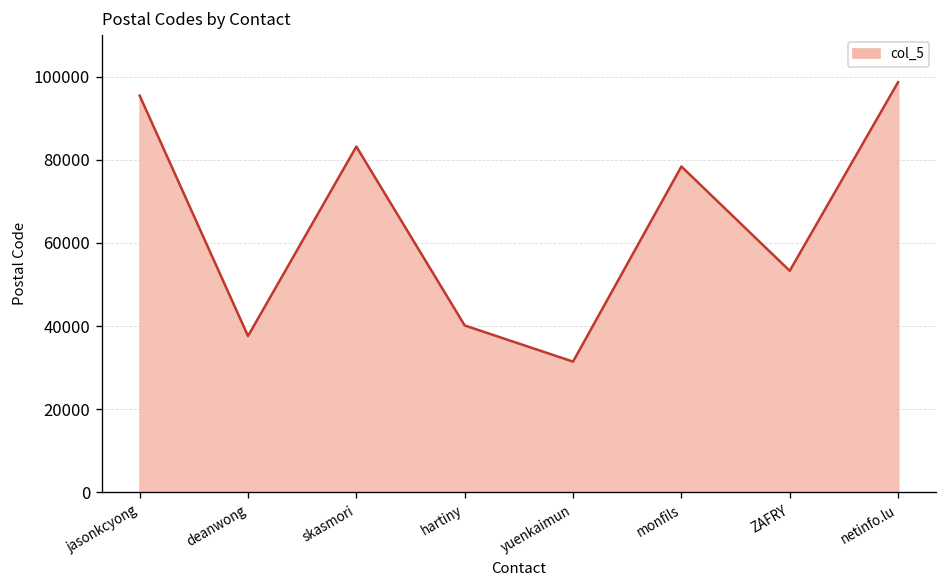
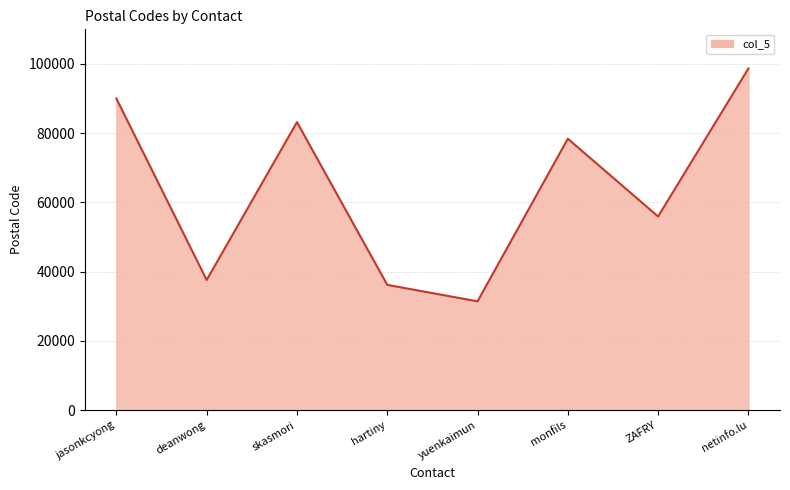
  {
-   "jasonkcyong": 95000,
+   "jasonkcyong": 90000,
    "deanwong": 38000,
    "skasmori": 83000,
-   "hartiny": 40000,
+   "hartiny": 36000,
    "yuenkaimun": 31000,
    "monfils": 78000,
-   "ZAFRY": 53000,
+   "ZAFRY": 56000,
    "netinfo.lu": 99000
  }
